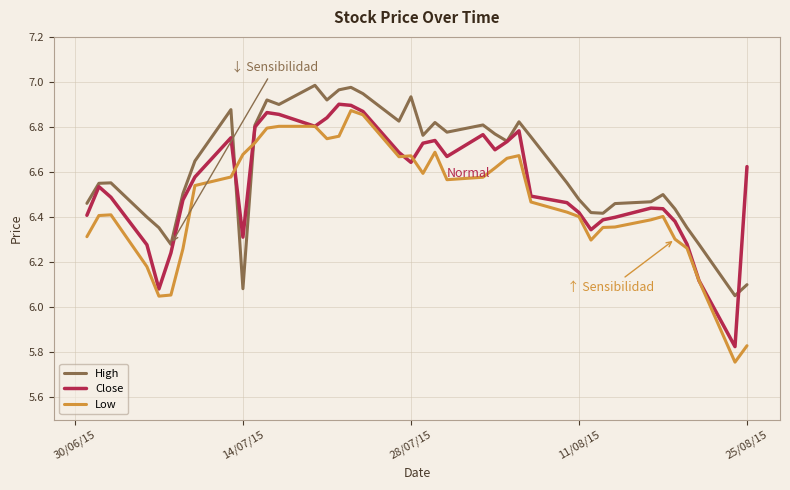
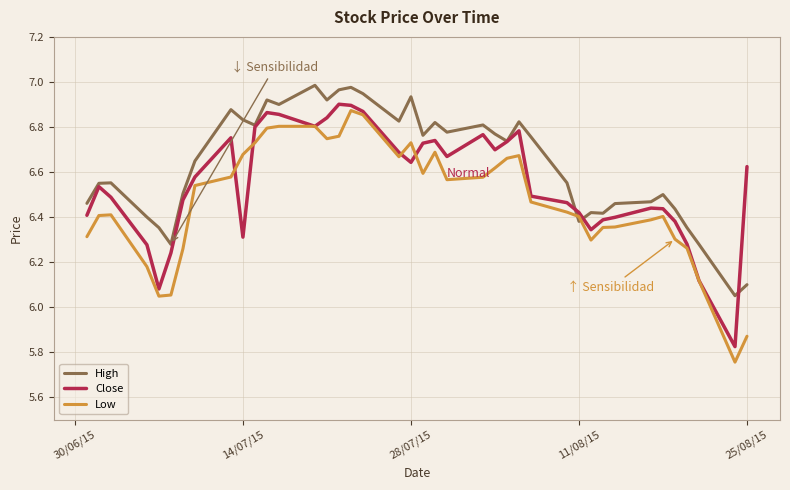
  {
    "High": {
-     "14/07/15": 6.08,
+     "14/07/15": 6.83,
      "28/07/15": 6.93,
-     "11/08/15": 6.48,
+     "11/08/15": 6.38,
      "25/08/15": 6.10
    },
    "Close": {
      "14/07/15": 6.31,
      "28/07/15": 6.64,
      "11/08/15": 6.42,
      "25/08/15": 6.62
    },
    "Low": {
      "14/07/15": 6.68,
-     "28/07/15": 6.67,
+     "28/07/15": 6.73,
      "11/08/15": 6.40,
-     "25/08/15": 5.83
+     "25/08/15": 5.87
    }
  }
